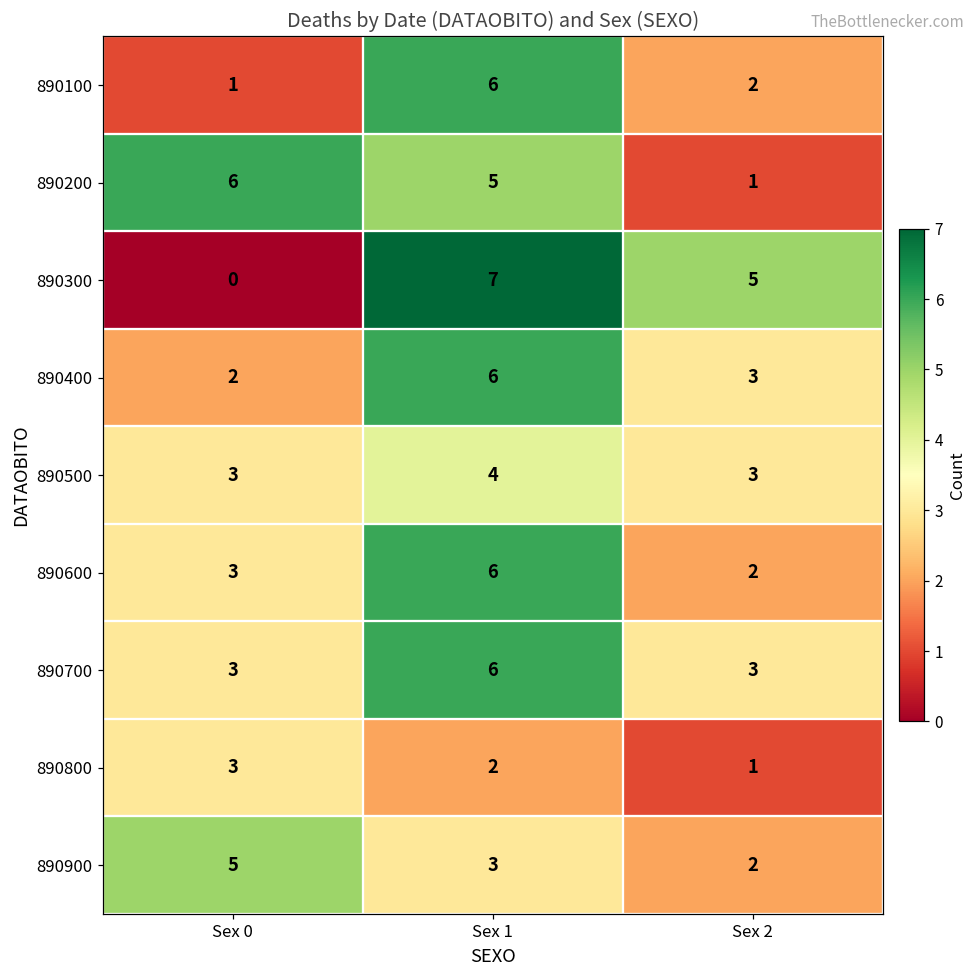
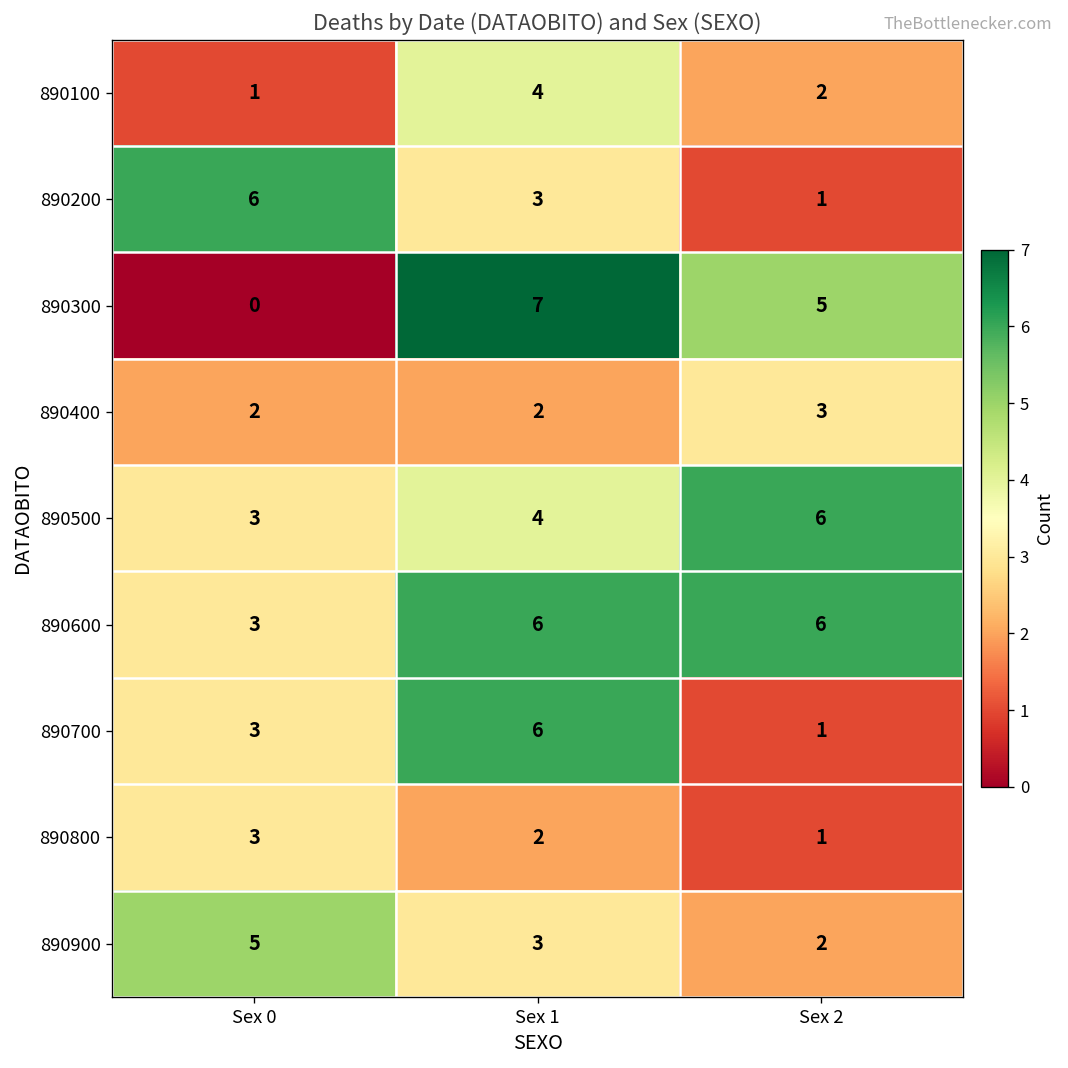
  {
    "890100": {
      "Sex 0": 1,
-     "Sex 1": 6,
+     "Sex 1": 4,
      "Sex 2": 2
    },
    "890200": {
      "Sex 0": 6,
-     "Sex 1": 5,
+     "Sex 1": 3,
      "Sex 2": 1
    },
    "890300": {
      "Sex 0": 0,
      "Sex 1": 7,
      "Sex 2": 5
    },
    "890400": {
      "Sex 0": 2,
-     "Sex 1": 6,
+     "Sex 1": 2,
      "Sex 2": 3
    },
    "890500": {
      "Sex 0": 3,
      "Sex 1": 4,
-     "Sex 2": 3
+     "Sex 2": 6
    },
    "890600": {
      "Sex 0": 3,
      "Sex 1": 6,
-     "Sex 2": 2
+     "Sex 2": 6
    },
    "890700": {
      "Sex 0": 3,
      "Sex 1": 6,
-     "Sex 2": 3
+     "Sex 2": 1
    },
    "890800": {
      "Sex 0": 3,
      "Sex 1": 2,
      "Sex 2": 1
    },
    "890900": {
      "Sex 0": 5,
      "Sex 1": 3,
      "Sex 2": 2
    }
  }
